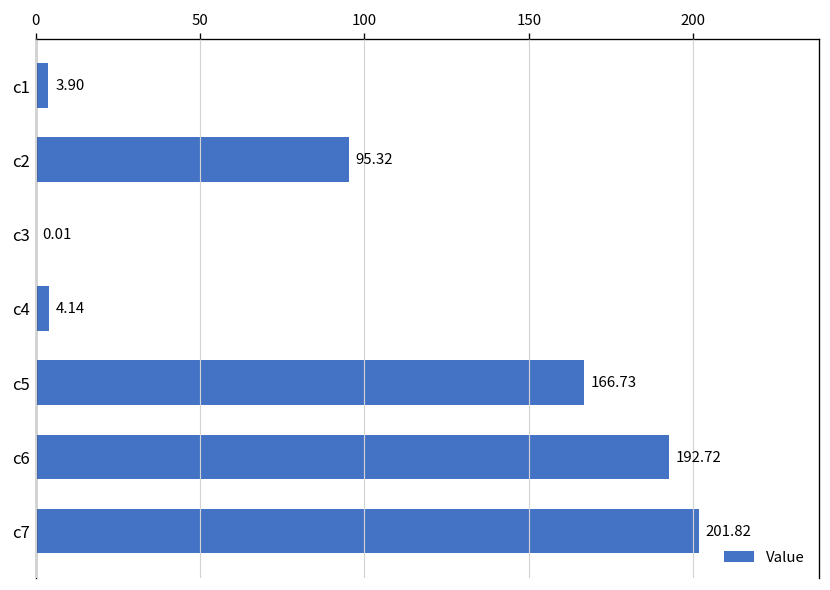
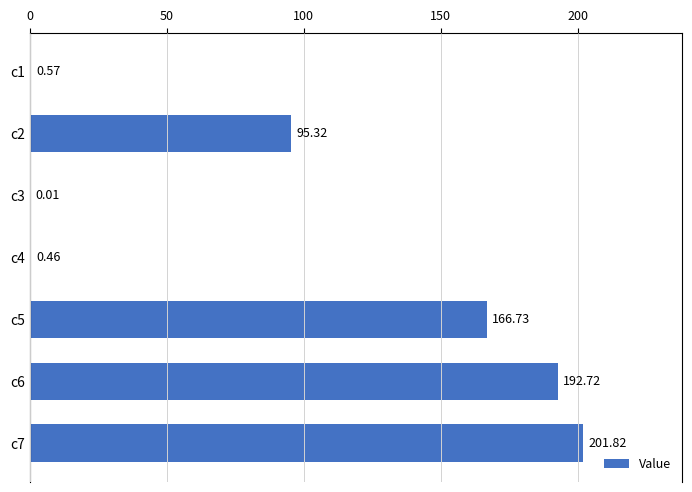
  {
-   "c1": 3.90,
+   "c1": 0.57,
    "c2": 95.32,
    "c3": 0.01,
-   "c4": 4.14,
+   "c4": 0.46,
    "c5": 166.73,
    "c6": 192.72,
    "c7": 201.82
  }
